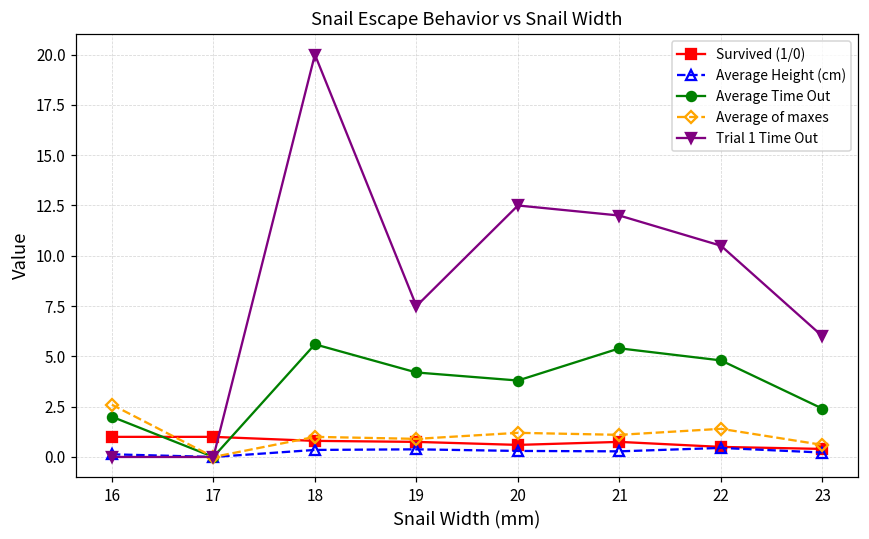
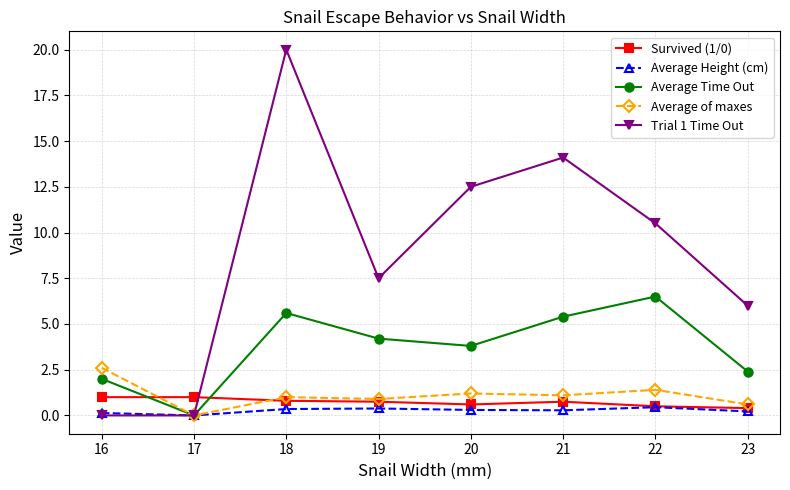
  {
    "Survived (1/0)": {
      "16": 1.0,
      "17": 1.0,
      "18": 0.8,
      "19": 0.8,
      "20": 0.6,
      "21": 0.8,
      "23": 0.4
    },
    "Average Height (cm)": {
      "18": 0.4,
      "19": 0.4,
      "20": 0.3,
      "21": 0.3,
      "23": 0.2
    },
    "Average Time Out": {
      "16": 2.0,
      "18": 5.6,
      "19": 4.2,
      "20": 3.8,
      "21": 5.4,
-     "22": 4.8,
+     "22": 6.5,
      "23": 2.4
    },
    "Average of maxes": {
      "16": 2.6,
      "18": 1.0,
      "19": 0.9,
      "20": 1.2,
      "21": 1.1,
      "22": 1.4,
      "23": 0.6
    },
    "Trial 1 Time Out": {
      "18": 20.0,
      "19": 7.5,
      "20": 12.5,
-     "21": 12.0,
+     "21": 14.1,
      "22": 10.5,
      "23": 6.0
    }
  }
